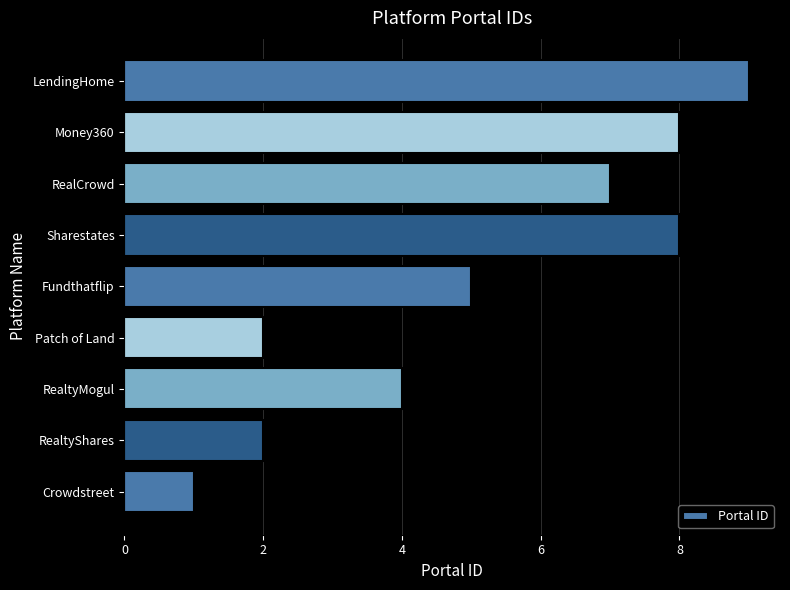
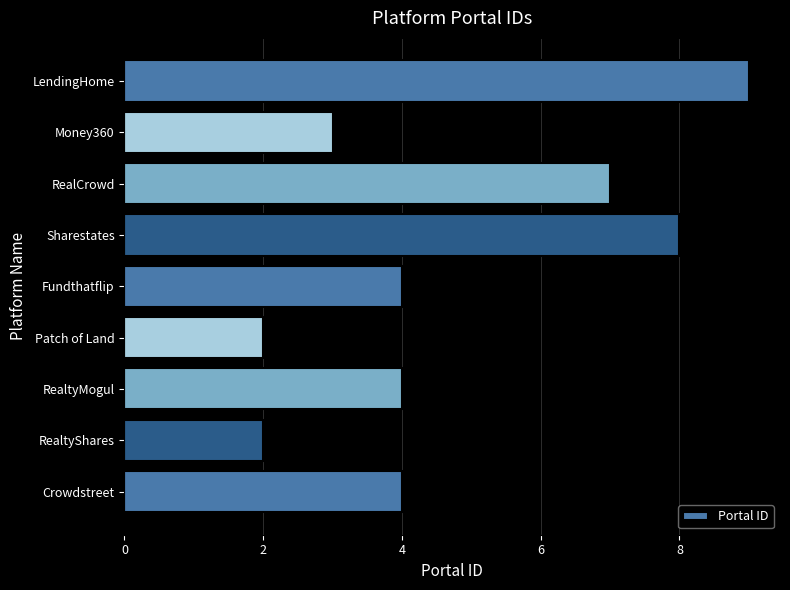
  {
    "LendingHome": 9,
-   "Money360": 8,
+   "Money360": 3,
    "RealCrowd": 7,
    "Sharestates": 8,
-   "Fundthatflip": 5,
+   "Fundthatflip": 4,
    "Patch of Land": 2,
    "RealtyMogul": 4,
    "RealtyShares": 2,
-   "Crowdstreet": 1
+   "Crowdstreet": 4
  }
